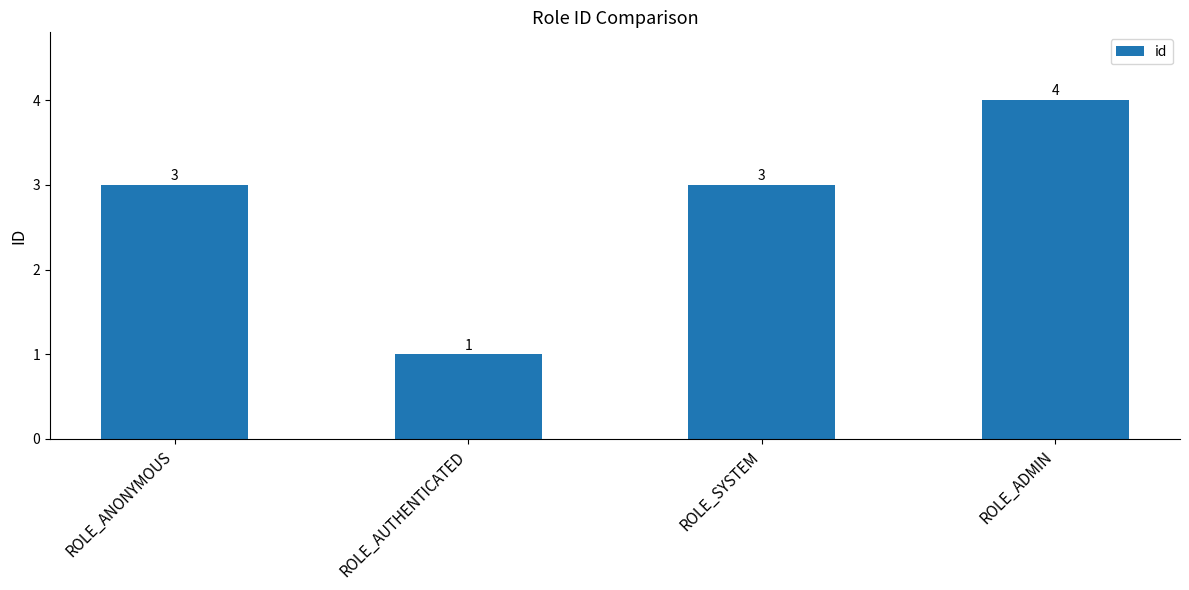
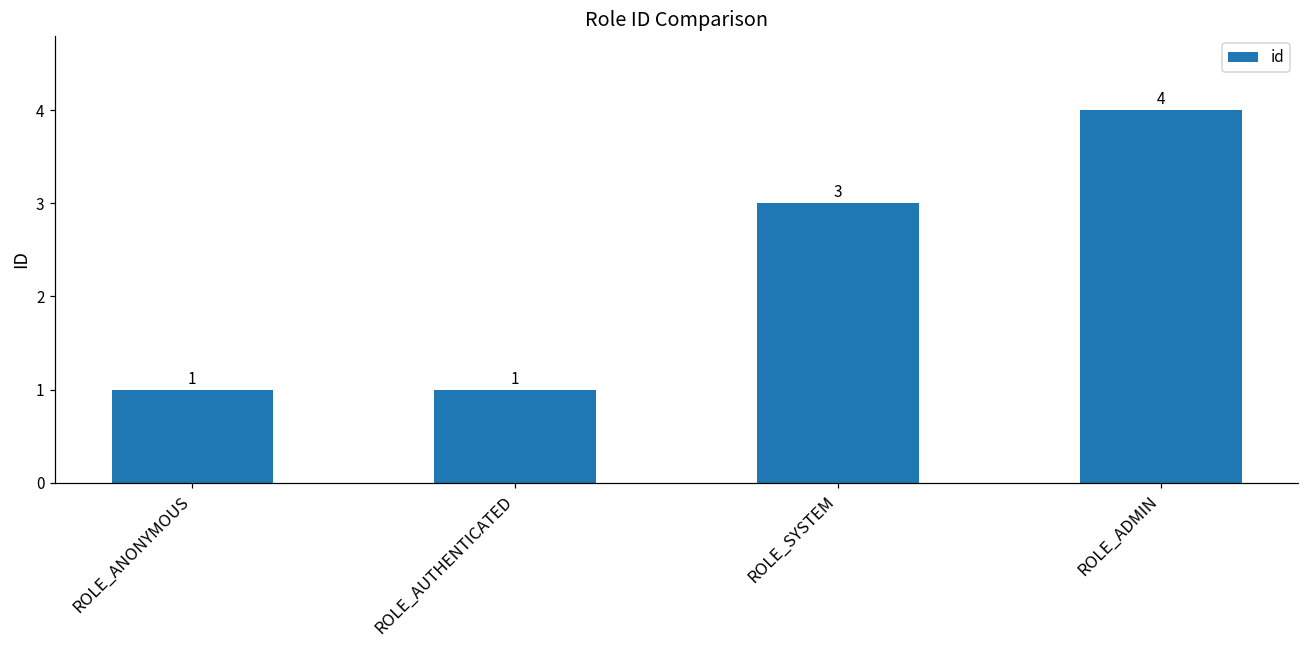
  {
-   "ROLE_ANONYMOUS": 3,
+   "ROLE_ANONYMOUS": 1,
    "ROLE_AUTHENTICATED": 1,
    "ROLE_SYSTEM": 3,
    "ROLE_ADMIN": 4
  }
